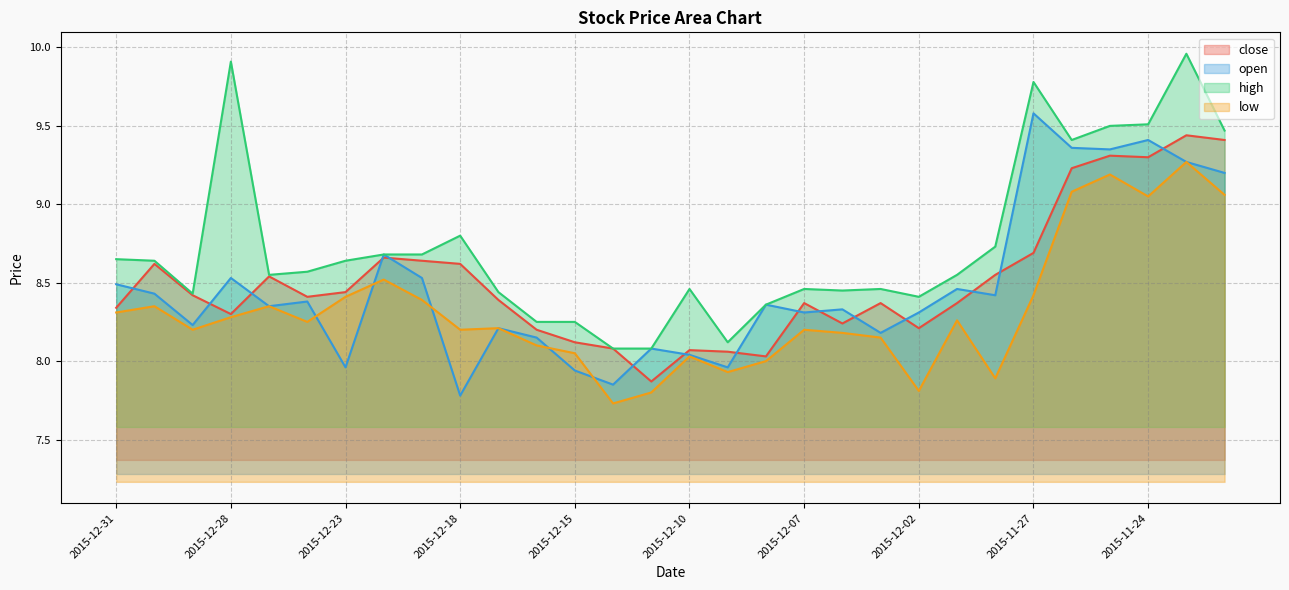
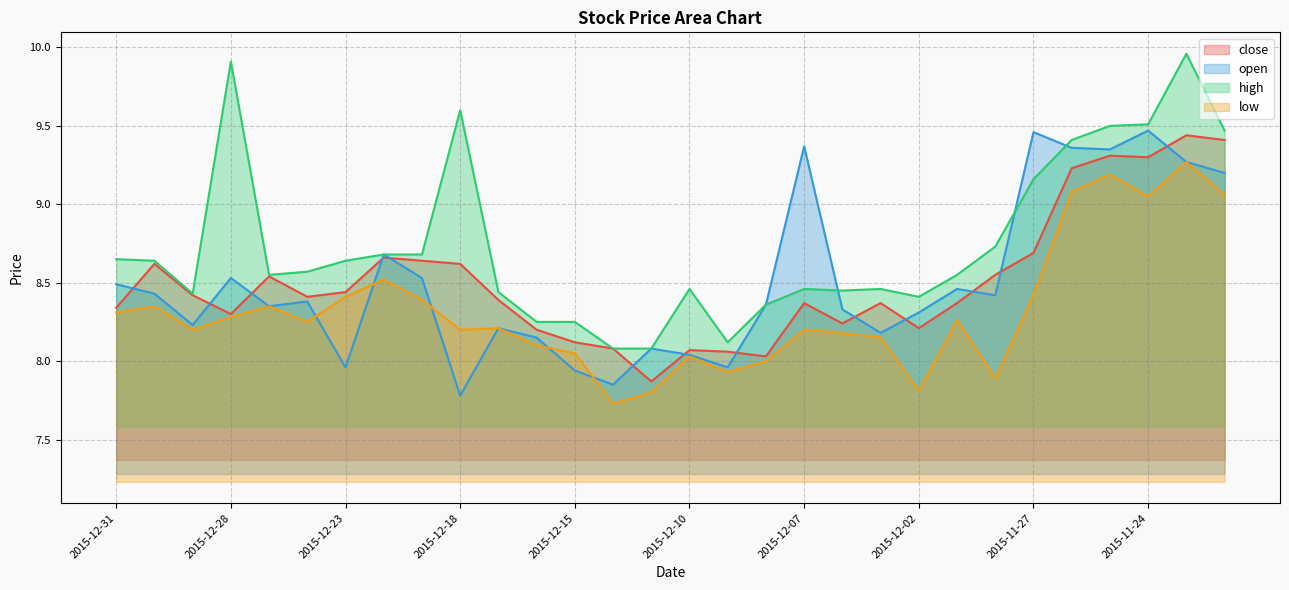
  {
    "open": {
      "2015-12-31": 8.49,
      "2015-12-28": 8.53,
      "2015-12-23": 7.96,
      "2015-12-18": 7.78,
      "2015-12-15": 7.94,
-     "2015-12-07": 8.31,
+     "2015-12-07": 9.37,
      "2015-12-02": 8.31,
-     "2015-11-27": 9.58,
-     "2015-11-24": 9.41
+     "2015-11-27": 9.46,
+     "2015-11-24": 9.47
    },
    "high": {
      "2015-12-31": 8.65,
      "2015-12-28": 9.91,
      "2015-12-23": 8.64,
-     "2015-12-18": 8.8,
+     "2015-12-18": 9.6,
      "2015-12-15": 8.25,
      "2015-12-10": 8.46,
      "2015-12-07": 8.46,
      "2015-12-02": 8.41,
-     "2015-11-27": 9.78,
+     "2015-11-27": 9.16,
      "2015-11-24": 9.51
    }
  }
